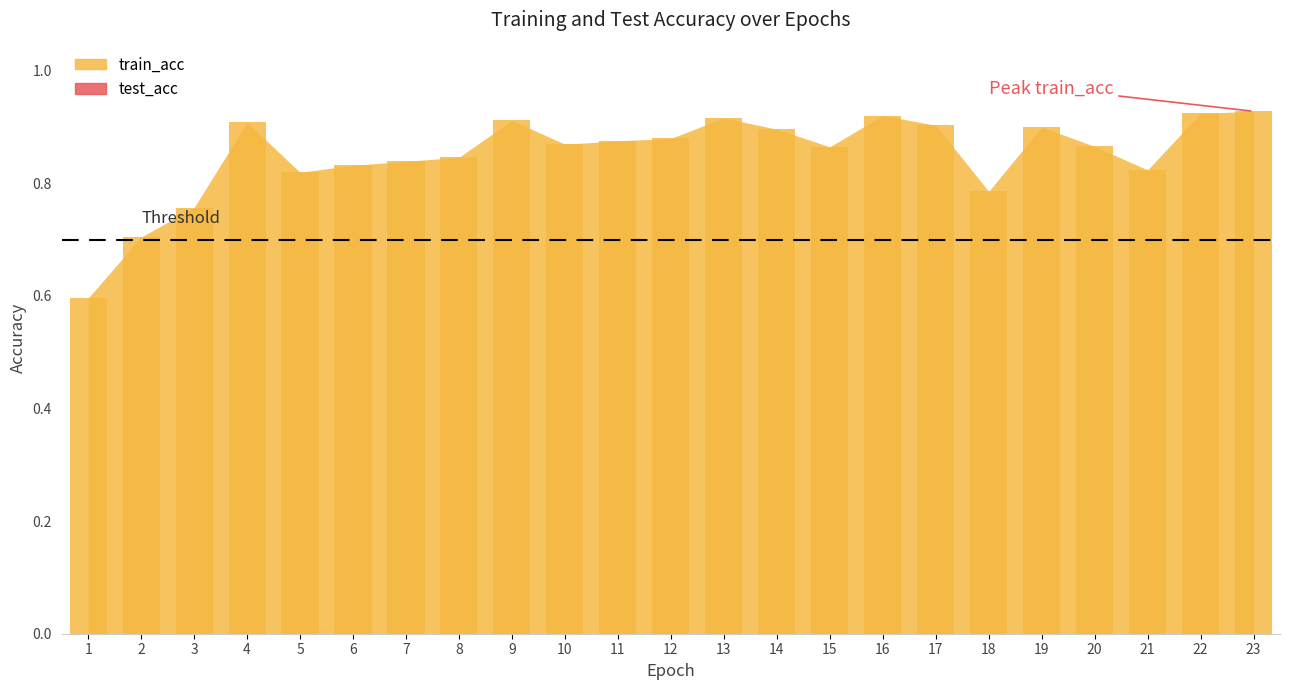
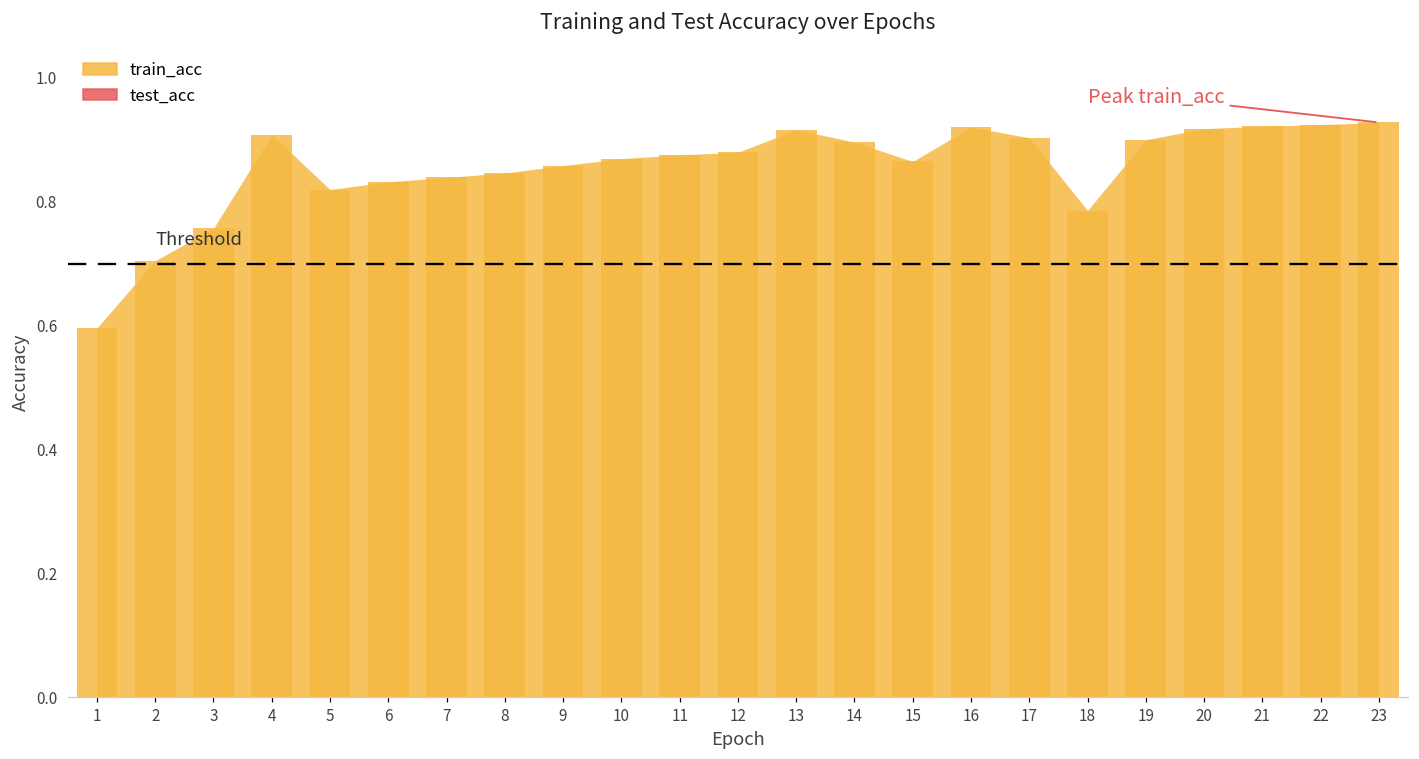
  {
    "train_acc": {
      "1": 0.60,
      "2": 0.70,
      "3": 0.76,
      "4": 0.91,
      "5": 0.82,
      "6": 0.83,
      "7": 0.84,
      "8": 0.85,
-     "9": 0.91,
+     "9": 0.86,
      "10": 0.87,
      "11": 0.88,
      "12": 0.88,
      "13": 0.92,
      "14": 0.90,
      "15": 0.87,
      "16": 0.92,
      "17": 0.90,
      "18": 0.79,
      "19": 0.90,
-     "20": 0.87,
-     "21": 0.82,
+     "20": 0.92,
+     "21": 0.92,
      "22": 0.92,
      "23": 0.93
    }
  }
